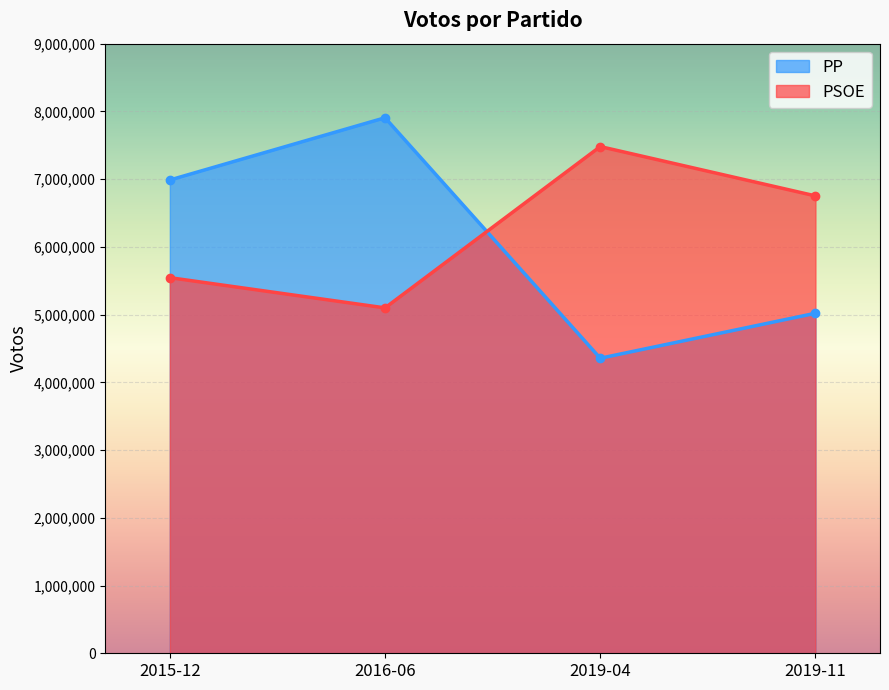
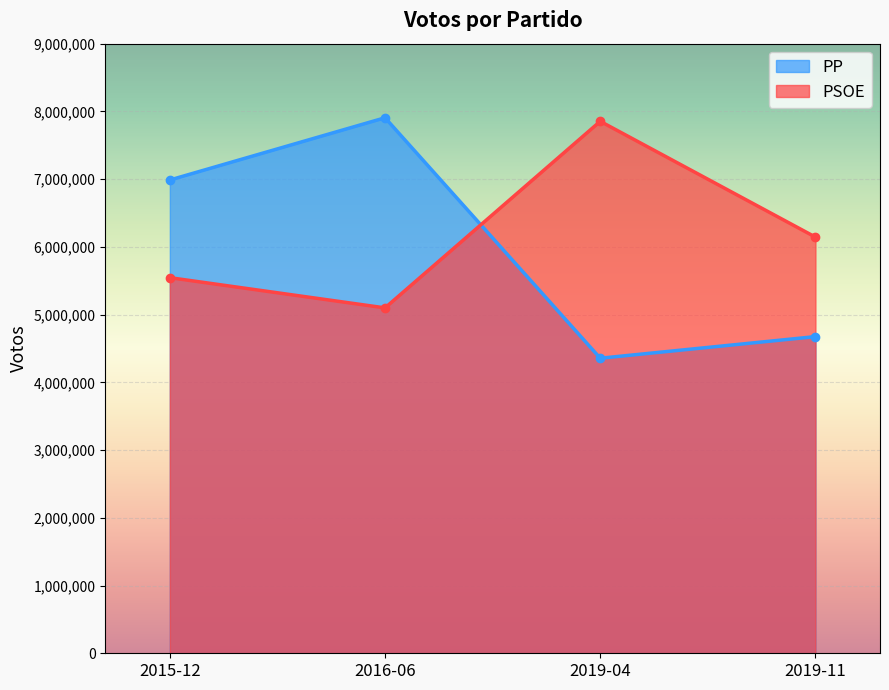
  {
    "PP": {
      "2015-12": "7,000,000",
      "2016-06": "7,900,000",
      "2019-04": "4,400,000",
-     "2019-11": "5,000,000"
+     "2019-11": "4,700,000"
    },
    "PSOE": {
      "2015-12": "5,500,000",
      "2016-06": "5,100,000",
-     "2019-04": "7,500,000",
-     "2019-11": "6,800,000"
+     "2019-04": "7,900,000",
+     "2019-11": "6,100,000"
    }
  }
